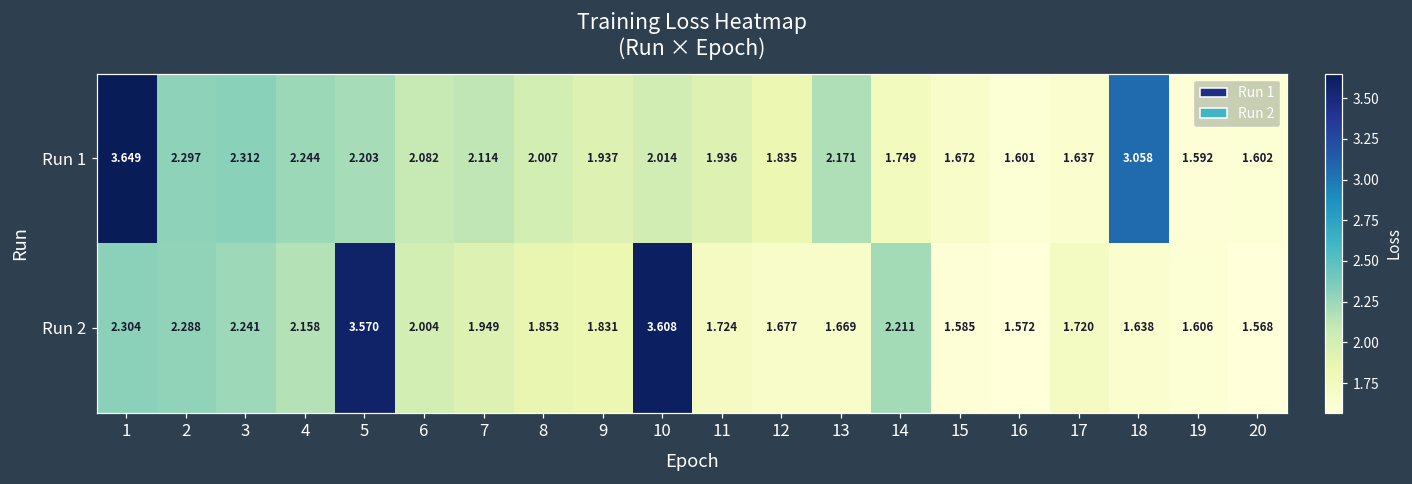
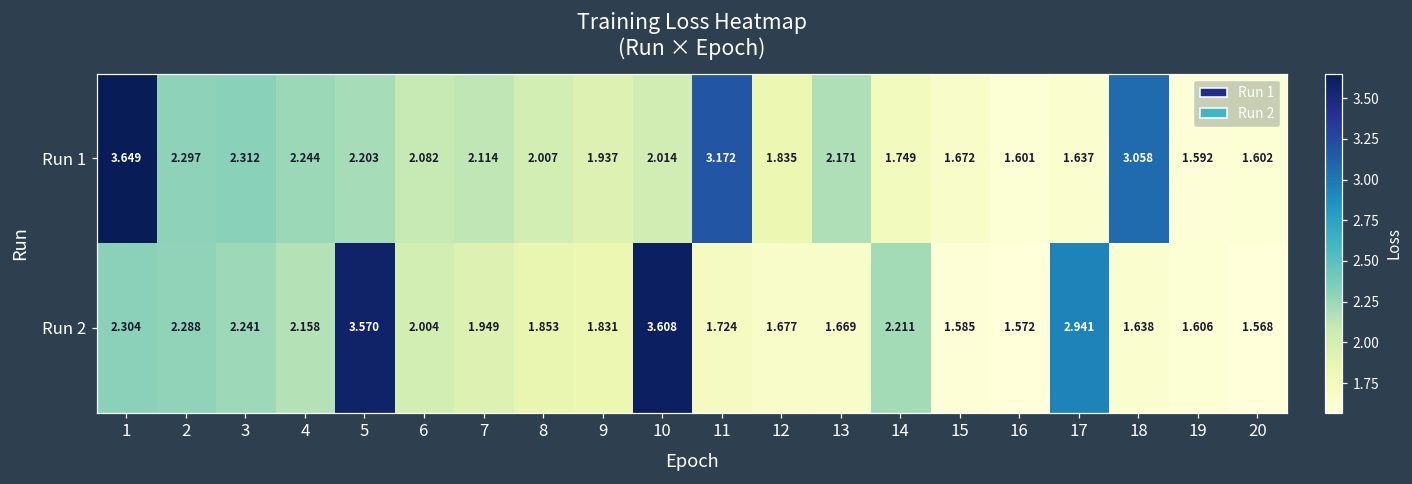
  {
    "Run 1": {
      "1": 3.649,
      "2": 2.297,
      "3": 2.312,
      "4": 2.244,
      "5": 2.203,
      "6": 2.082,
      "7": 2.114,
      "8": 2.007,
      "9": 1.937,
      "10": 2.014,
-     "11": 1.936,
+     "11": 3.172,
      "12": 1.835,
      "13": 2.171,
      "14": 1.749,
      "15": 1.672,
      "16": 1.601,
      "17": 1.637,
      "18": 3.058,
      "19": 1.592,
      "20": 1.602
    },
    "Run 2": {
      "1": 2.304,
      "2": 2.288,
      "3": 2.241,
      "4": 2.158,
      "5": 3.570,
      "6": 2.004,
      "7": 1.949,
      "8": 1.853,
      "9": 1.831,
      "10": 3.608,
      "11": 1.724,
      "12": 1.677,
      "13": 1.669,
      "14": 2.211,
      "15": 1.585,
      "16": 1.572,
-     "17": 1.720,
+     "17": 2.941,
      "18": 1.638,
      "19": 1.606,
      "20": 1.568
    }
  }
